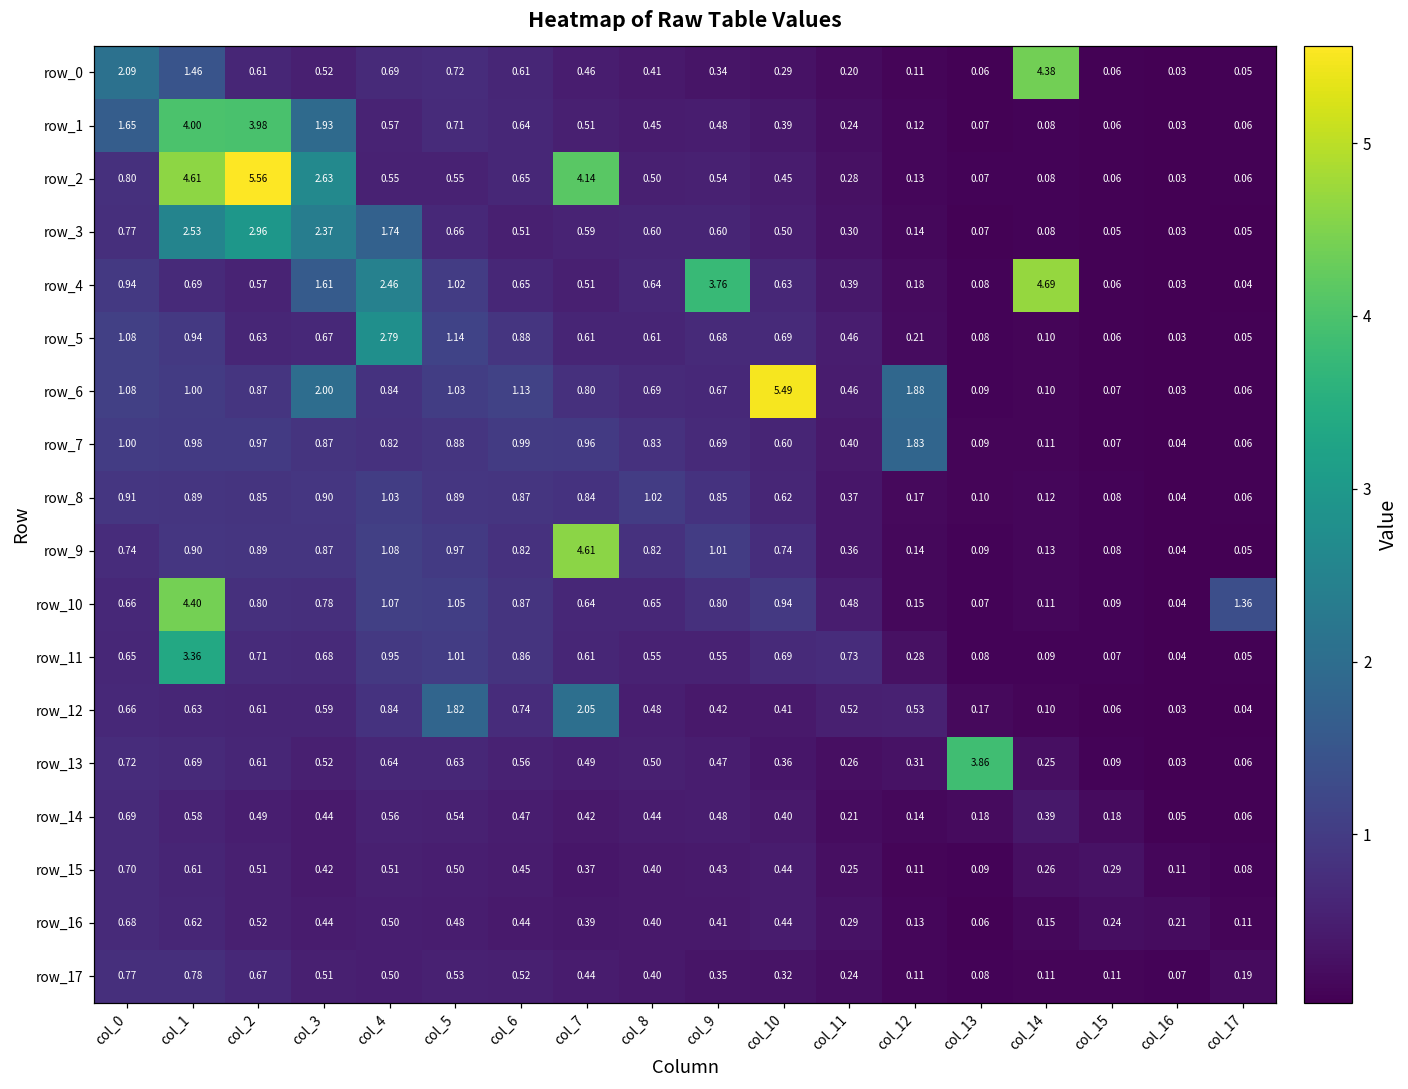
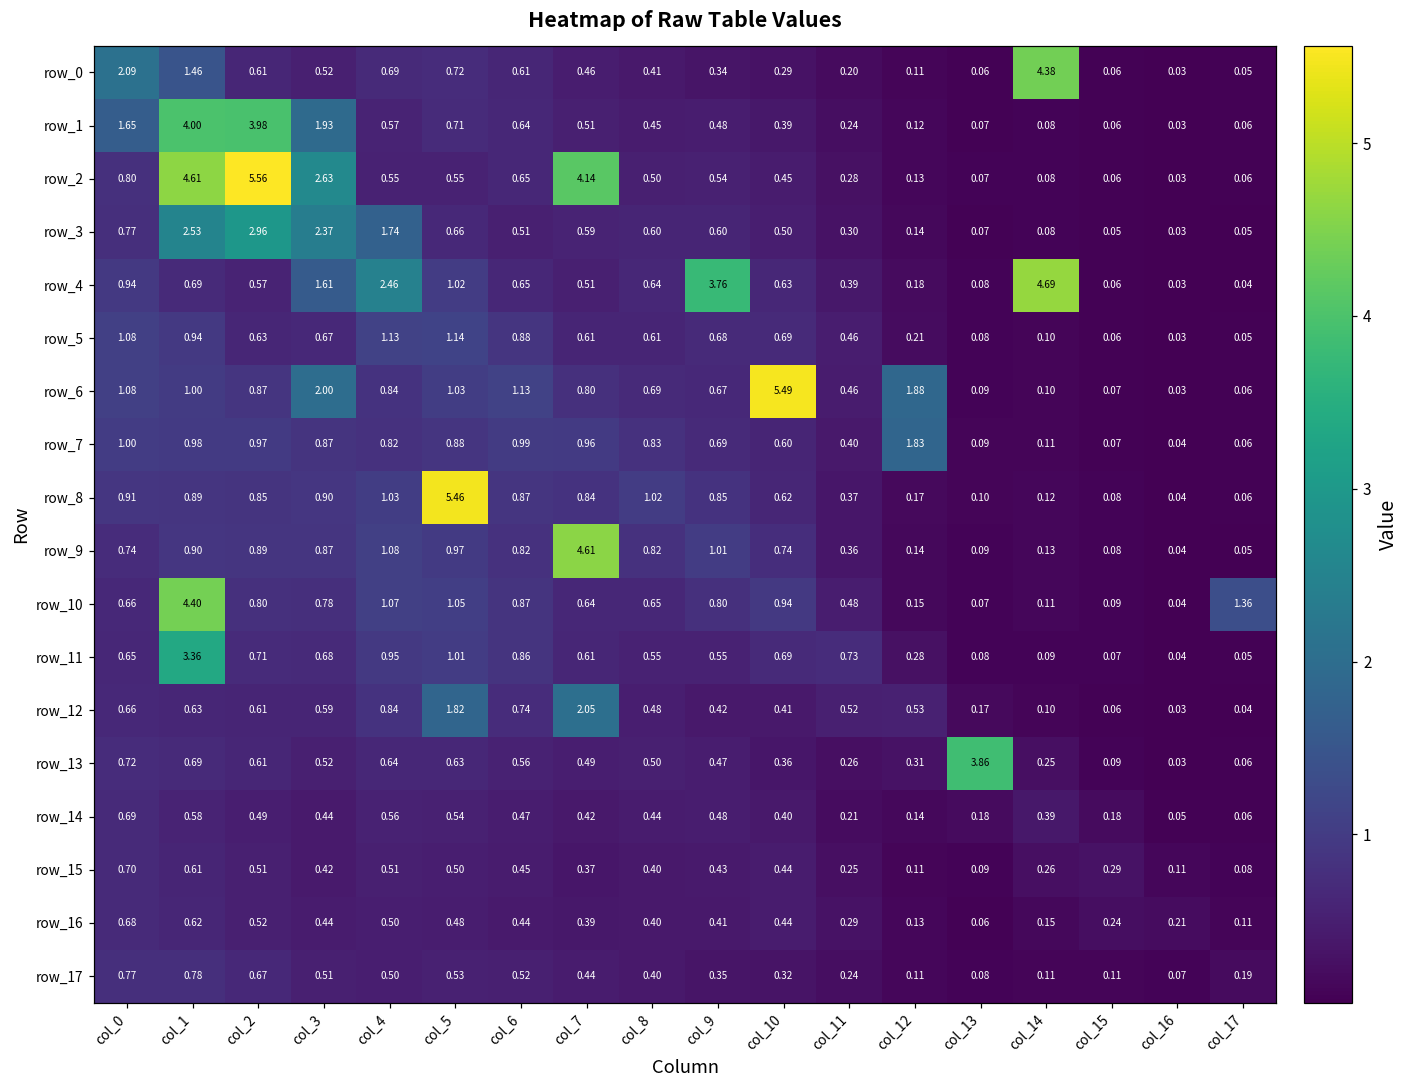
  {
    "row_5": {
      "col_0": 1.08,
      "col_1": 0.94,
      "col_2": 0.63,
      "col_3": 0.67,
-     "col_4": 2.79,
+     "col_4": 1.13,
      "col_5": 1.14,
      "col_6": 0.88,
      "col_7": 0.61,
      "col_8": 0.61,
      "col_9": 0.68,
      "col_10": 0.69,
      "col_11": 0.46,
      "col_12": 0.21,
      "col_13": 0.08,
      "col_14": 0.10,
      "col_15": 0.06,
      "col_16": 0.03,
      "col_17": 0.05
    },
    "row_8": {
      "col_0": 0.91,
      "col_1": 0.89,
      "col_2": 0.85,
      "col_3": 0.90,
      "col_4": 1.03,
-     "col_5": 0.89,
+     "col_5": 5.46,
      "col_6": 0.87,
      "col_7": 0.84,
      "col_8": 1.02,
      "col_9": 0.85,
      "col_10": 0.62,
      "col_11": 0.37,
      "col_12": 0.17,
      "col_13": 0.10,
      "col_14": 0.12,
      "col_15": 0.08,
      "col_16": 0.04,
      "col_17": 0.06
    }
  }
